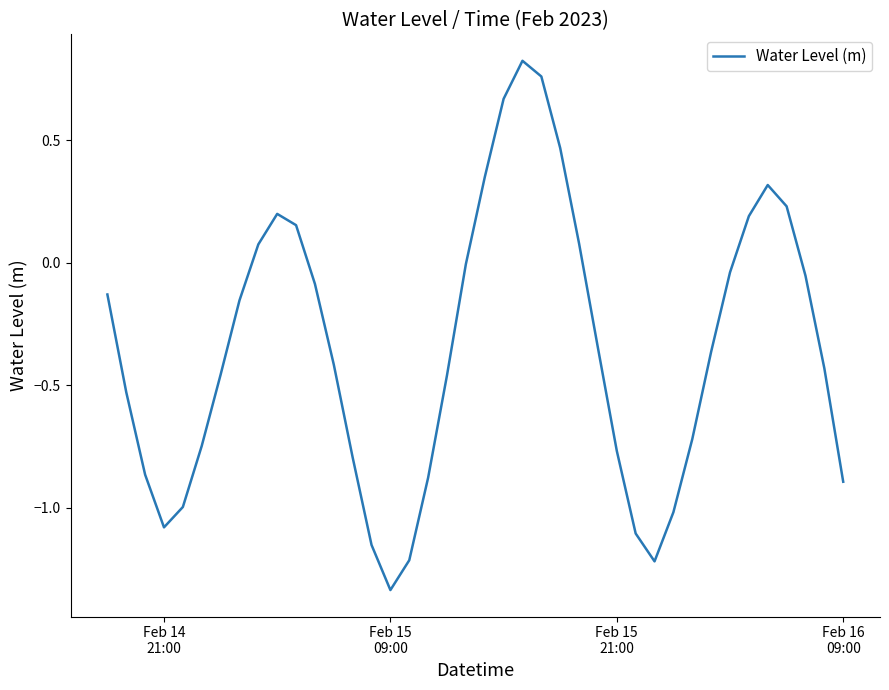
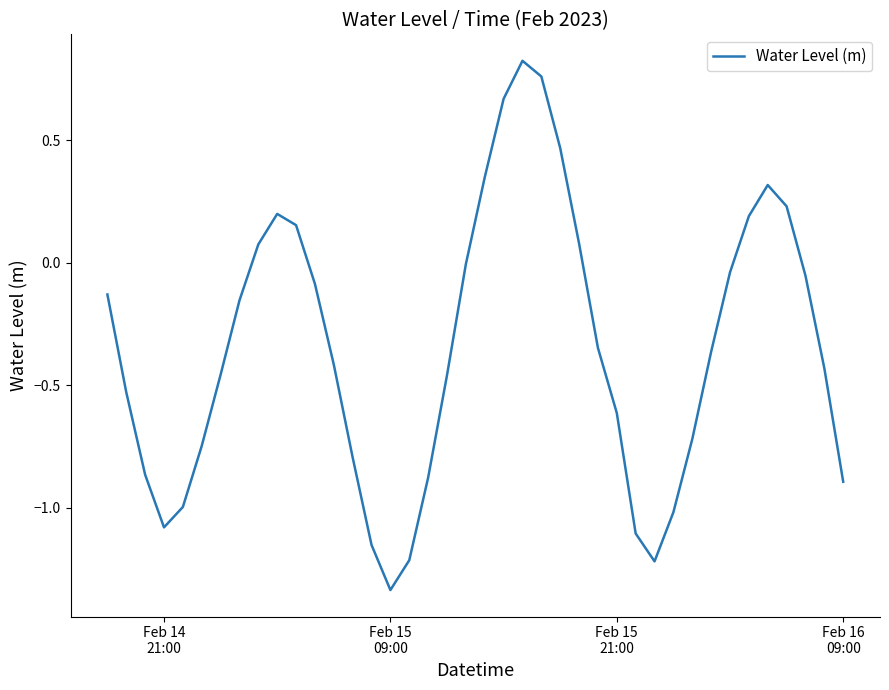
  {
    "Feb 14 21:00": -1.08,
    "Feb 15 09:00": -1.34,
-   "Feb 15 21:00": -0.77,
+   "Feb 15 21:00": -0.61,
    "Feb 16 09:00": -0.89
  }
